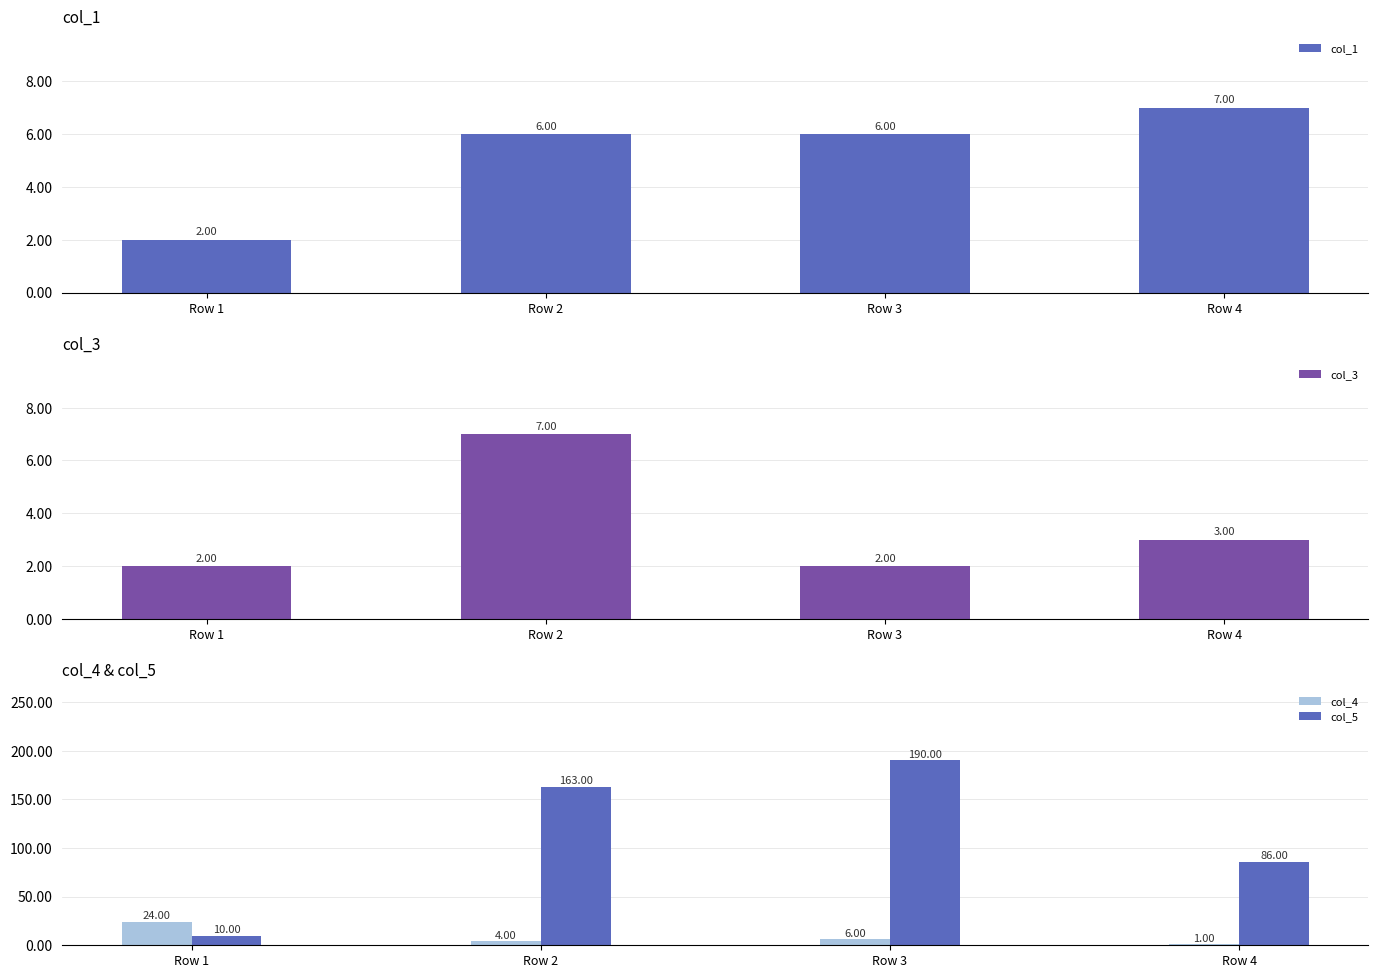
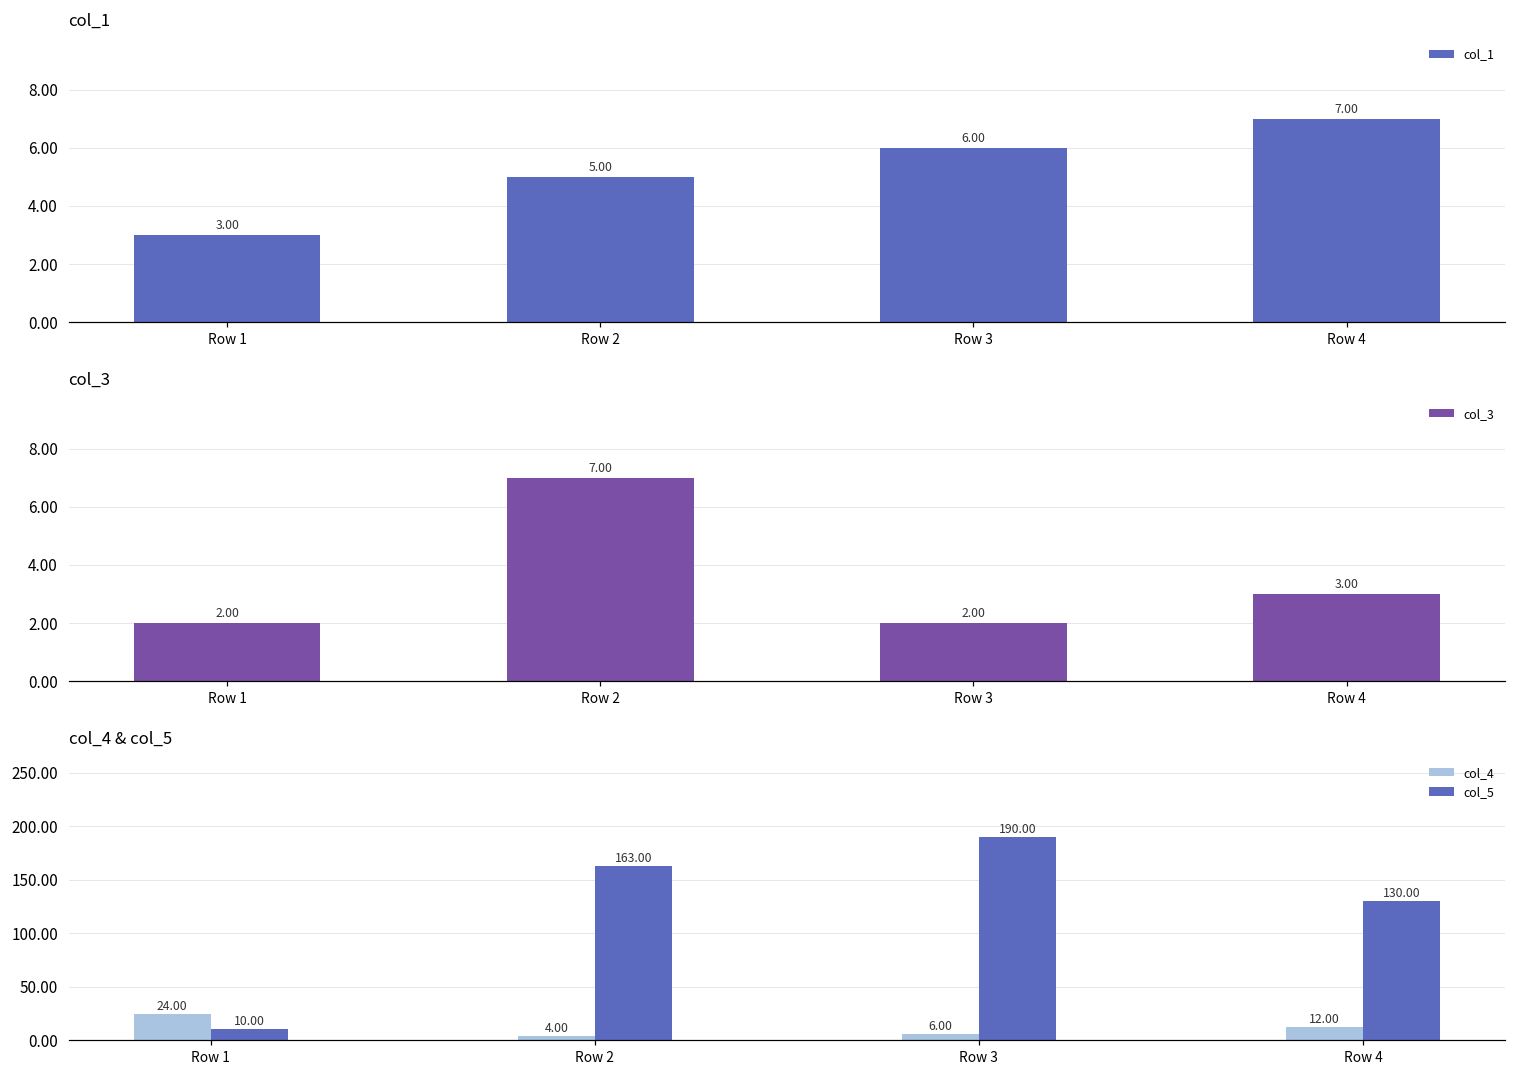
  {
    "col_1": {
-     "Row 1": 2.00,
-     "Row 2": 6.00,
+     "Row 1": 3.00,
+     "Row 2": 5.00,
      "Row 3": 6.00,
      "Row 4": 7.00
    },
    "col_3": {
      "Row 1": 2.00,
      "Row 2": 7.00,
      "Row 3": 2.00,
      "Row 4": 3.00
    },
    "col_4 & col_5": {
      "col_4": {
        "Row 1": 24.00,
        "Row 2": 4.00,
        "Row 3": 6.00,
-       "Row 4": 1.00
+       "Row 4": 12.00
      },
      "col_5": {
        "Row 1": 10.00,
        "Row 2": 163.00,
        "Row 3": 190.00,
-       "Row 4": 86.00
+       "Row 4": 130.00
      }
    }
  }
